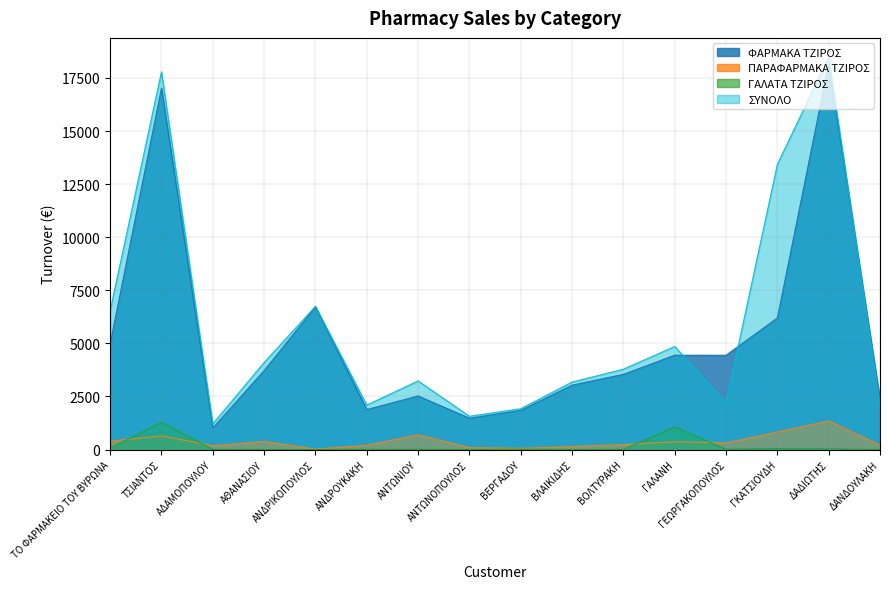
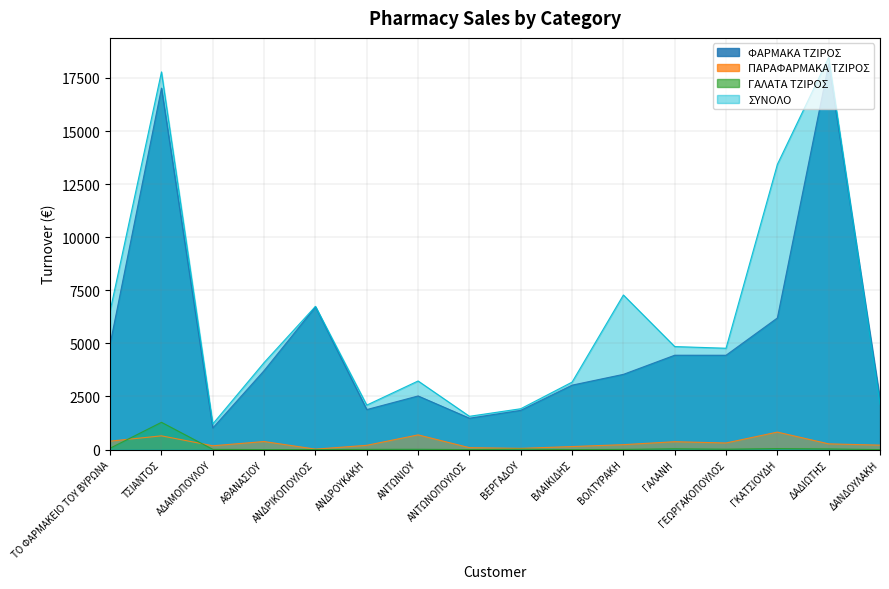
  {
    "ΦΑΡΜΑΚΑ ΤΖΙΡΟΣ": {
      "ΤΟ ΦΑΡΜΑΚΕΙΟ ΤΟΥ ΒΥΡΩΝΑ": 5000,
      "ΤΣΙΑΝΤΟΣ": 17000,
      "ΑΔΑΜΟΠΟΥΛΟΥ": 1000,
      "ΑΘΑΝΑΣΙΟΥ": 3700,
      "ΑΝΔΡΟΥΚΑΚΗ": 1900,
      "ΑΝΤΩΝΙΟΥ": 2500,
      "ΒΛΑΙΚΙΔΗΣ": 3000,
      "ΒΟΛΤΥΡΑΚΗ": 3500,
      "ΓΑΛΑΝΗ": 4400,
      "ΓΕΩΡΓΑΚΟΠΟΥΛΟΣ": 4400,
      "ΓΚΑΤΣΙΟΥΔΗ": 6200,
      "ΔΑΝΔΟΥΛΑΚΗ": 2400
    },
    "ΠΑΡΑΦΑΡΜΑΚΑ ΤΖΙΡΟΣ": {
      "ΤΟ ΦΑΡΜΑΚΕΙΟ ΤΟΥ ΒΥΡΩΝΑ": 400,
      "ΤΣΙΑΝΤΟΣ": 600,
      "ΑΔΑΜΟΠΟΥΛΟΥ": 200,
      "ΑΘΑΝΑΣΙΟΥ": 400,
      "ΑΝΔΡΟΥΚΑΚΗ": 200,
      "ΑΝΤΩΝΙΟΥ": 700,
      "ΒΛΑΙΚΙΔΗΣ": 100,
      "ΒΟΛΤΥΡΑΚΗ": 200,
      "ΓΑΛΑΝΗ": 400,
      "ΓΕΩΡΓΑΚΟΠΟΥΛΟΣ": 300,
      "ΓΚΑΤΣΙΟΥΔΗ": 800,
-     "ΔΑΔΙΩΤΗΣ": 1300,
+     "ΔΑΔΙΩΤΗΣ": 300,
      "ΔΑΝΔΟΥΛΑΚΗ": 200
    },
    "ΓΑΛΑΤΑ ΤΖΙΡΟΣ": {
      "ΤΟ ΦΑΡΜΑΚΕΙΟ ΤΟΥ ΒΥΡΩΝΑ": 100,
      "ΤΣΙΑΝΤΟΣ": 1300,
      "ΑΔΑΜΟΠΟΥΛΟΥ": 0,
      "ΑΘΑΝΑΣΙΟΥ": 0,
      "ΑΝΔΡΟΥΚΑΚΗ": 0,
      "ΑΝΤΩΝΙΟΥ": 0,
      "ΒΛΑΙΚΙΔΗΣ": 0,
      "ΒΟΛΤΥΡΑΚΗ": 0,
-     "ΓΑΛΑΝΗ": 1100,
+     "ΓΑΛΑΝΗ": 0,
      "ΓΕΩΡΓΑΚΟΠΟΥΛΟΣ": 0,
      "ΓΚΑΤΣΙΟΥΔΗ": 0,
      "ΔΑΔΙΩΤΗΣ": 0,
      "ΔΑΝΔΟΥΛΑΚΗ": 0
    },
    "ΣΥΝΟΛΟ": {
      "ΤΟ ΦΑΡΜΑΚΕΙΟ ΤΟΥ ΒΥΡΩΝΑ": 6500,
      "ΤΣΙΑΝΤΟΣ": 17800,
      "ΑΔΑΜΟΠΟΥΛΟΥ": 1200,
      "ΑΘΑΝΑΣΙΟΥ": 4100,
      "ΑΝΔΡΟΥΚΑΚΗ": 2100,
      "ΑΝΤΩΝΙΟΥ": 3200,
      "ΒΛΑΙΚΙΔΗΣ": 3200,
-     "ΒΟΛΤΥΡΑΚΗ": 3800,
+     "ΒΟΛΤΥΡΑΚΗ": 7300,
      "ΓΑΛΑΝΗ": 4900,
-     "ΓΕΩΡΓΑΚΟΠΟΥΛΟΣ": 2200,
+     "ΓΕΩΡΓΑΚΟΠΟΥΛΟΣ": 4800,
      "ΓΚΑΤΣΙΟΥΔΗ": 13400,
      "ΔΑΝΔΟΥΛΑΚΗ": 2100
    }
  }
